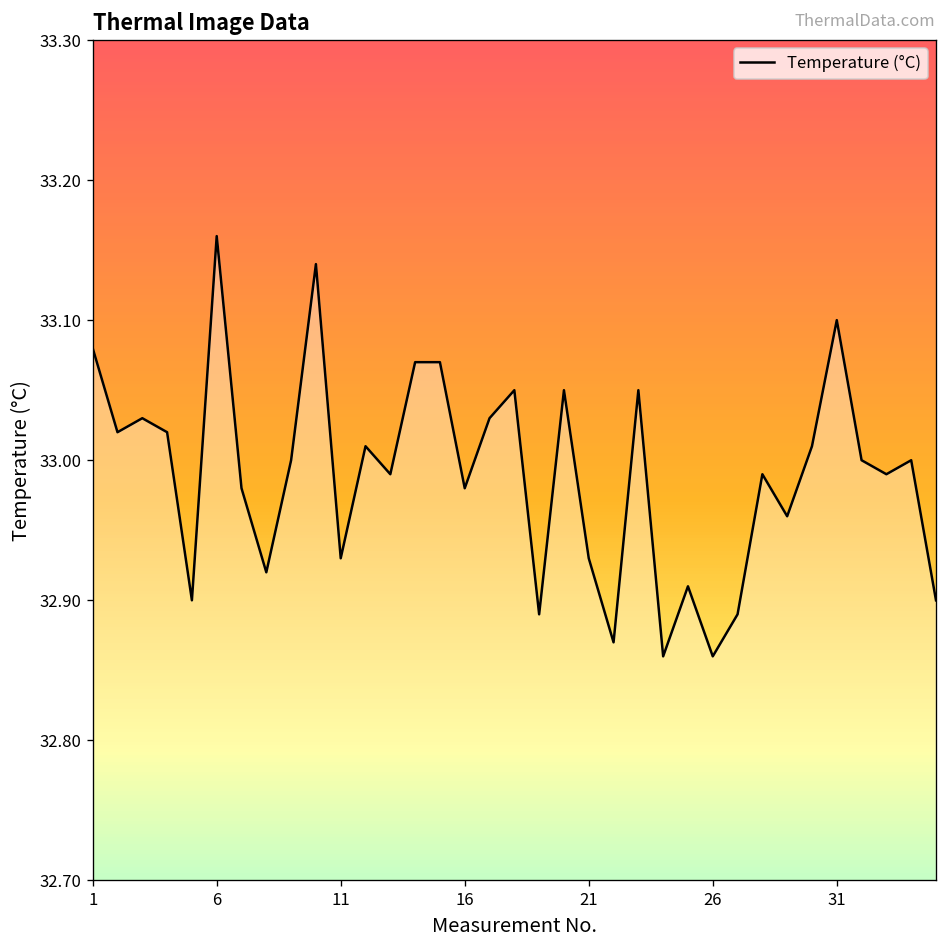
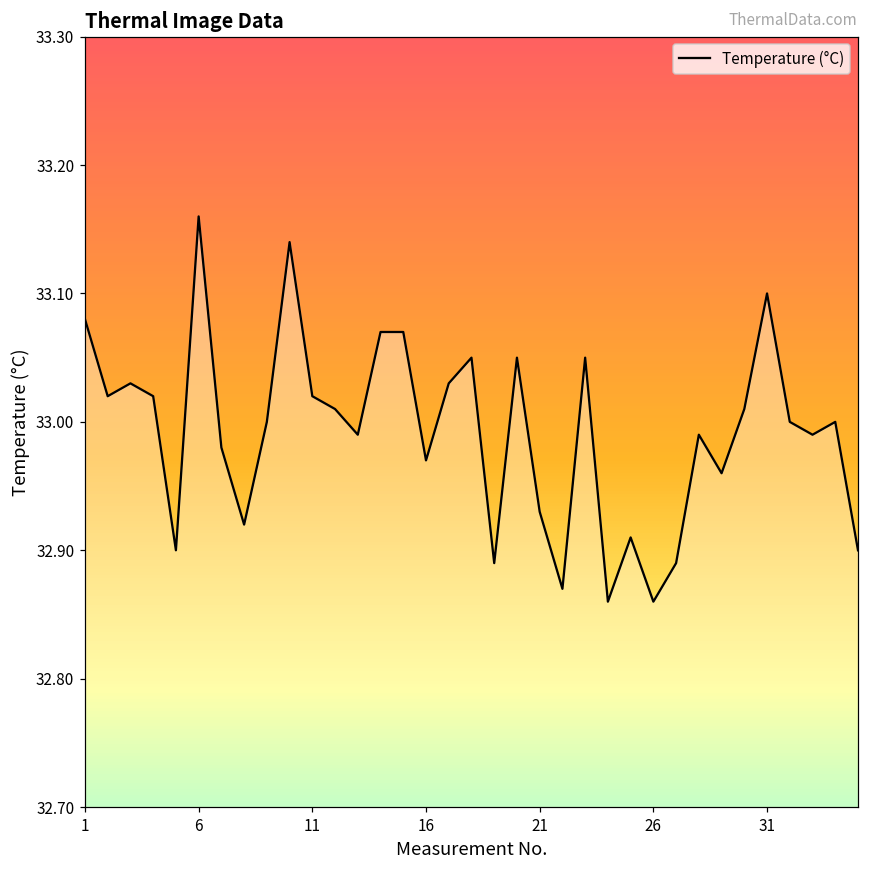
  {
    "1": 33.08,
    "6": 33.16,
-   "11": 32.93,
-   "16": 32.98,
+   "11": 33.02,
+   "16": 32.97,
    "21": 32.93,
    "26": 32.86,
    "31": 33.10
  }
